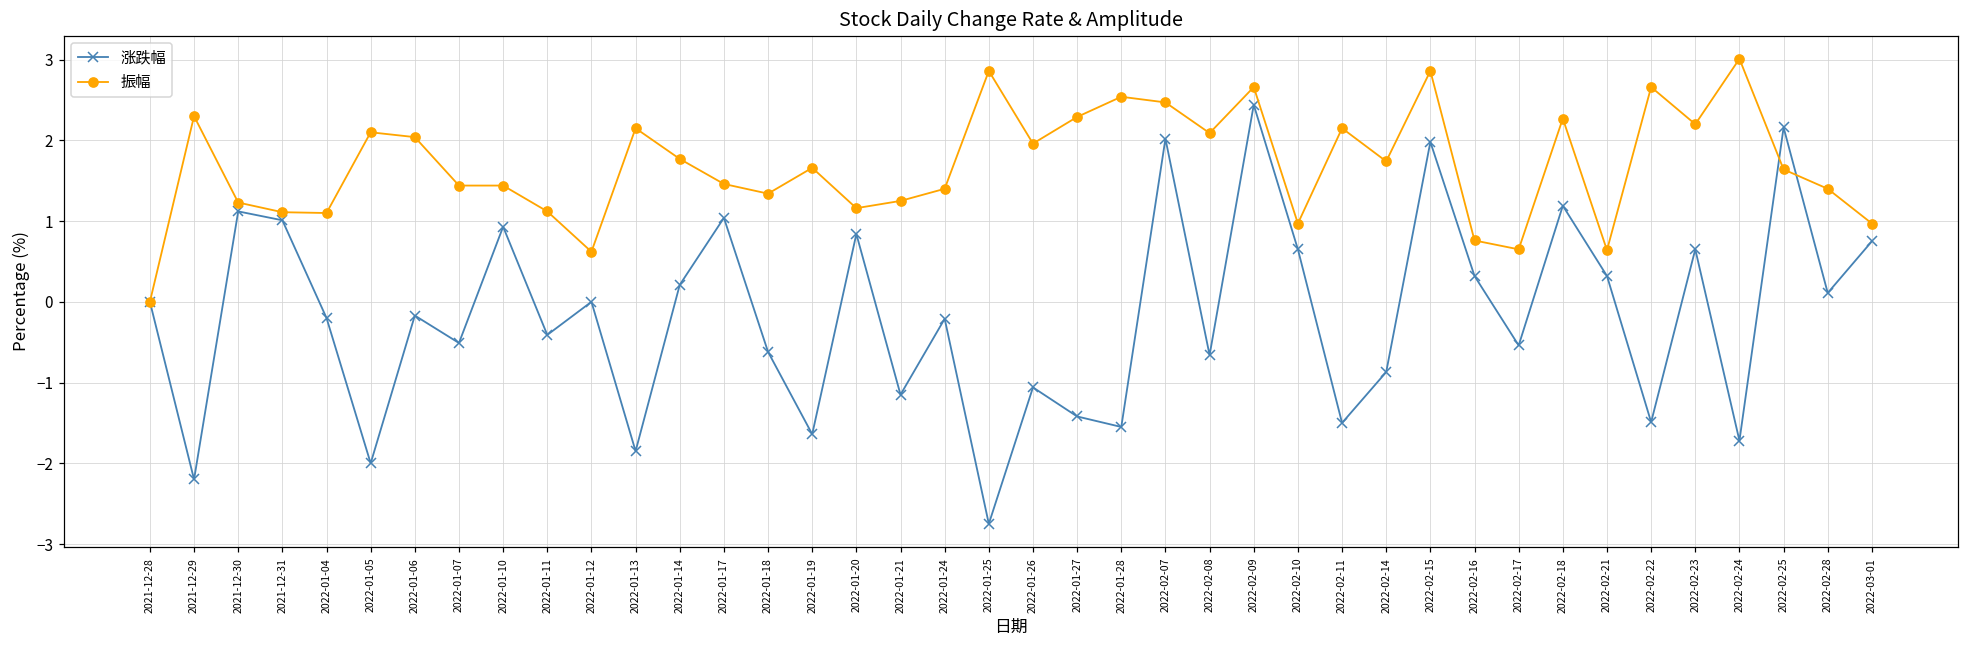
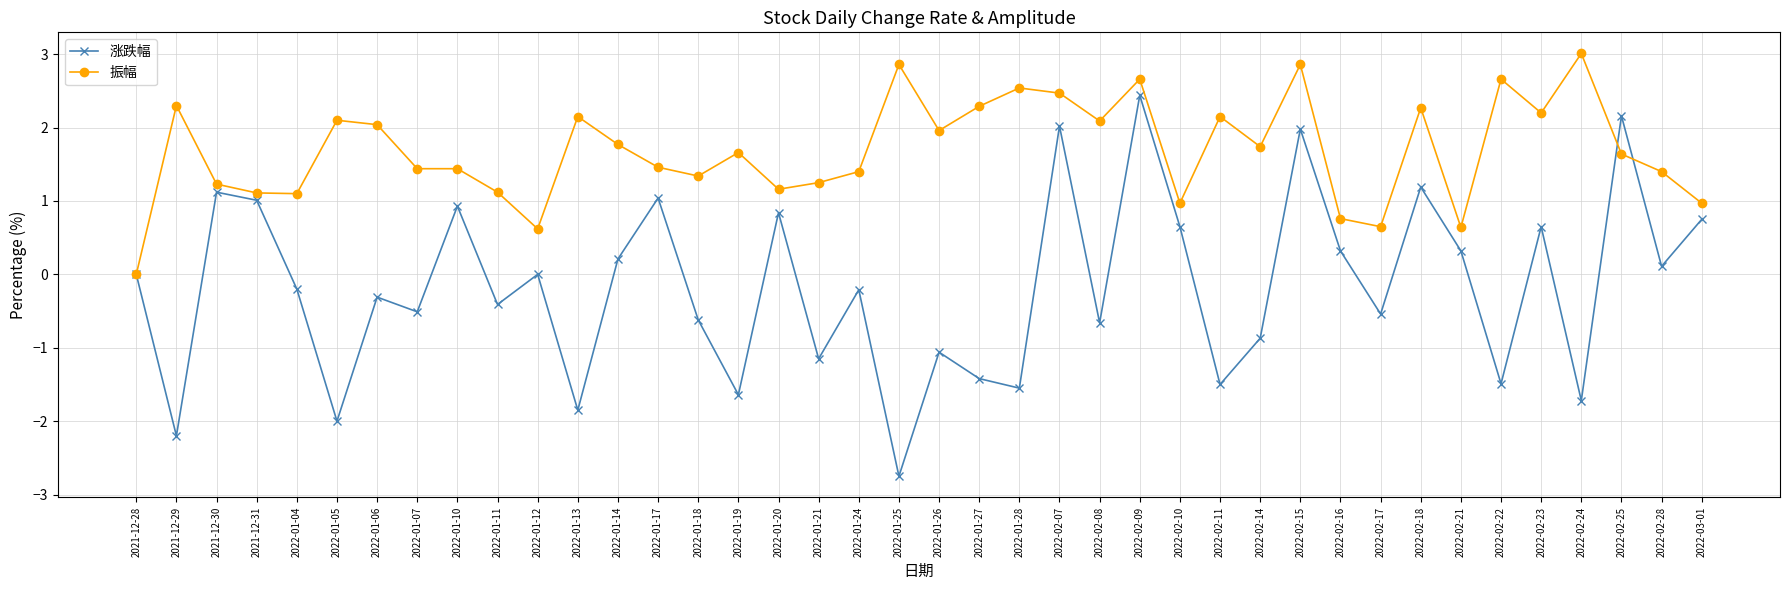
  {
    "涨跌幅": {
      "2021-12-29": -2.2,
      "2021-12-30": 1.1,
      "2021-12-31": 1.0,
      "2022-01-04": -0.2,
      "2022-01-05": -2.0,
-     "2022-01-06": -0.2,
+     "2022-01-06": -0.3,
      "2022-01-07": -0.5,
      "2022-01-10": 0.9,
      "2022-01-11": -0.4,
      "2022-01-12": 0.0,
      "2022-01-13": -1.9,
      "2022-01-14": 0.2,
      "2022-01-17": 1.0,
      "2022-01-18": -0.6,
      "2022-01-19": -1.6,
      "2022-01-20": 0.8,
      "2022-01-21": -1.2,
      "2022-01-24": -0.2,
      "2022-01-25": -2.8,
      "2022-01-26": -1.1,
      "2022-01-27": -1.4,
      "2022-01-28": -1.6,
      "2022-02-07": 2.0,
      "2022-02-08": -0.7,
      "2022-02-09": 2.4,
      "2022-02-10": 0.7,
      "2022-02-11": -1.5,
      "2022-02-14": -0.9,
      "2022-02-15": 2.0,
      "2022-02-16": 0.3,
      "2022-02-17": -0.5,
      "2022-02-18": 1.2,
      "2022-02-21": 0.3,
      "2022-02-22": -1.5,
      "2022-02-23": 0.7,
      "2022-02-24": -1.7,
      "2022-02-25": 2.2,
      "2022-02-28": 0.1,
      "2022-03-01": 0.8
    },
    "振幅": {
      "2021-12-29": 2.3,
      "2021-12-30": 1.2,
      "2021-12-31": 1.1,
      "2022-01-04": 1.1,
      "2022-01-05": 2.1,
      "2022-01-06": 2.0,
      "2022-01-07": 1.4,
      "2022-01-10": 1.4,
      "2022-01-11": 1.1,
      "2022-01-12": 0.6,
      "2022-01-13": 2.2,
      "2022-01-14": 1.8,
      "2022-01-17": 1.5,
      "2022-01-18": 1.3,
      "2022-01-19": 1.7,
      "2022-01-20": 1.2,
      "2022-01-21": 1.3,
      "2022-01-24": 1.4,
      "2022-01-25": 2.9,
      "2022-01-26": 2.0,
      "2022-01-27": 2.3,
      "2022-01-28": 2.5,
      "2022-02-07": 2.5,
      "2022-02-08": 2.1,
      "2022-02-09": 2.7,
      "2022-02-10": 1.0,
      "2022-02-11": 2.2,
      "2022-02-14": 1.7,
      "2022-02-15": 2.9,
      "2022-02-16": 0.8,
      "2022-02-17": 0.7,
      "2022-02-18": 2.3,
      "2022-02-21": 0.6,
      "2022-02-22": 2.7,
      "2022-02-23": 2.2,
      "2022-02-24": 3.0,
      "2022-02-25": 1.6,
      "2022-02-28": 1.4,
      "2022-03-01": 1.0
    }
  }
